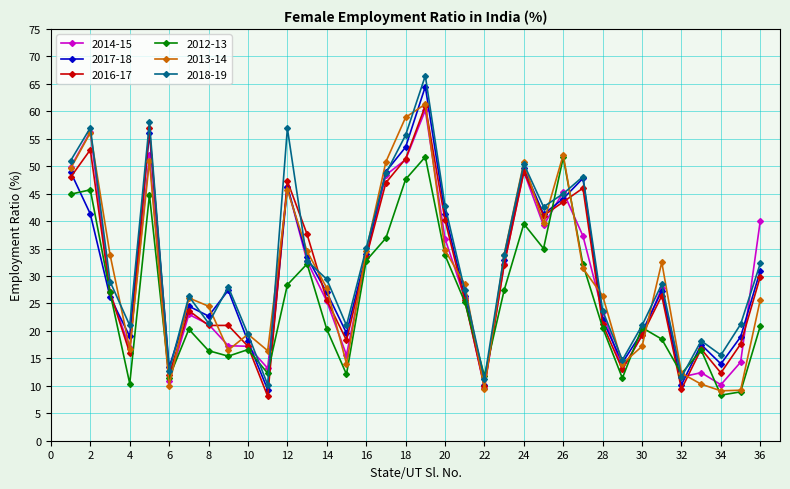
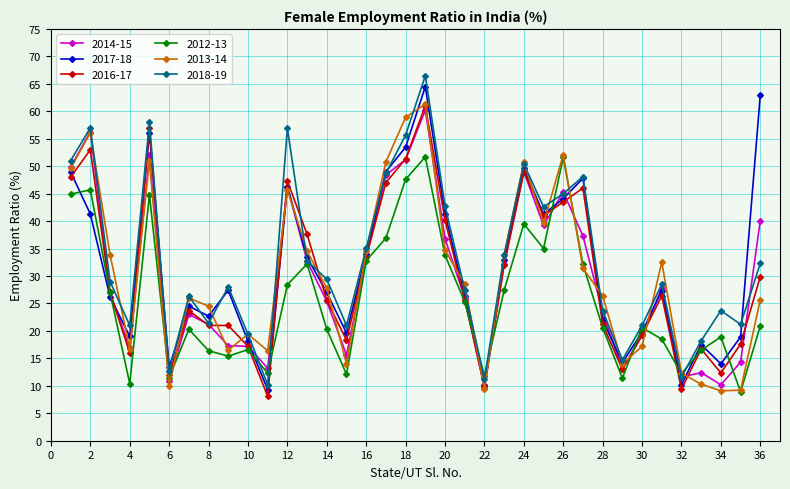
  {
    "2014-15": {
      "6": 11,
      "20": 37,
      "34": 10,
      "36": 40
    },
    "2017-18": {
      "2": 41,
      "4": 19,
      "6": 13,
      "8": 23,
      "10": 18,
      "14": 27,
      "16": 34,
      "18": 53,
      "20": 41,
      "24": 50,
      "26": 44,
      "28": 22,
      "30": 20,
      "32": 10,
      "34": 14,
-     "36": 31
+     "36": 63
    },
    "2016-17": {
      "2": 53,
      "4": 16,
      "6": 12,
      "12": 47,
      "20": 40,
      "26": 44,
      "28": 21,
      "32": 9,
      "34": 12,
      "36": 30
    },
    "2012-13": {
      "2": 46,
      "4": 10,
      "6": 12,
      "8": 16,
      "10": 17,
      "12": 28,
      "14": 20,
      "16": 33,
      "18": 48,
      "20": 34,
      "22": 12,
      "24": 40,
      "26": 52,
      "28": 21,
-     "34": 8,
+     "34": 19,
      "36": 21
    },
    "2013-14": {
      "6": 10,
      "8": 25,
      "12": 46,
      "14": 28,
      "18": 59,
      "20": 35,
      "26": 52,
      "28": 26,
      "30": 17,
      "34": 9,
      "36": 26
    },
    "2018-19": {
      "2": 57,
      "4": 21,
      "6": 13,
      "12": 57,
      "14": 29,
      "18": 56,
      "20": 43,
      "22": 11,
-     "34": 16,
+     "34": 24,
      "36": 32
    }
  }
